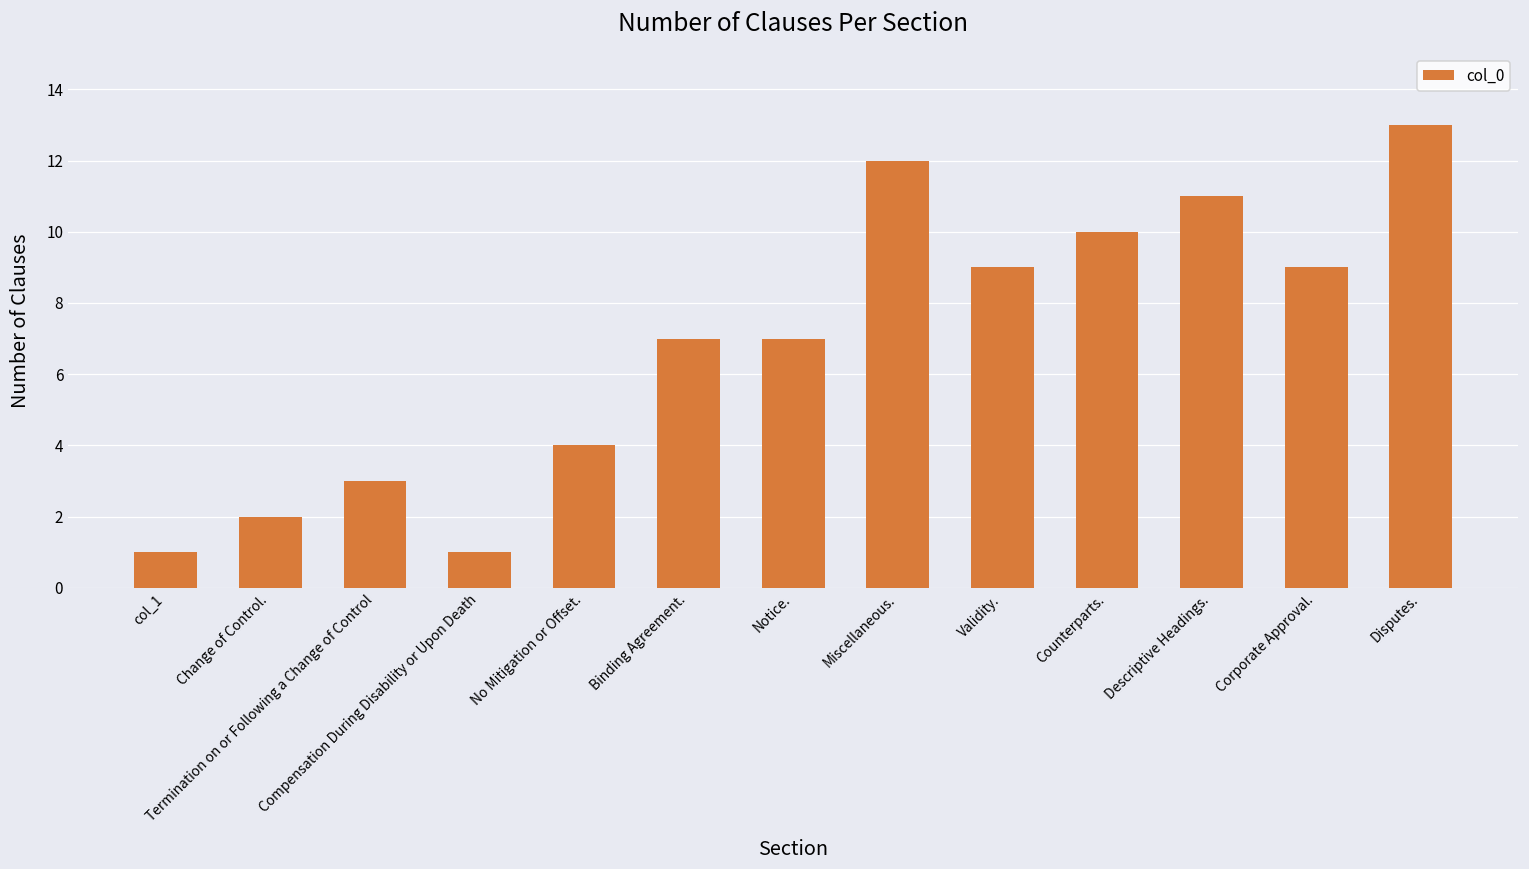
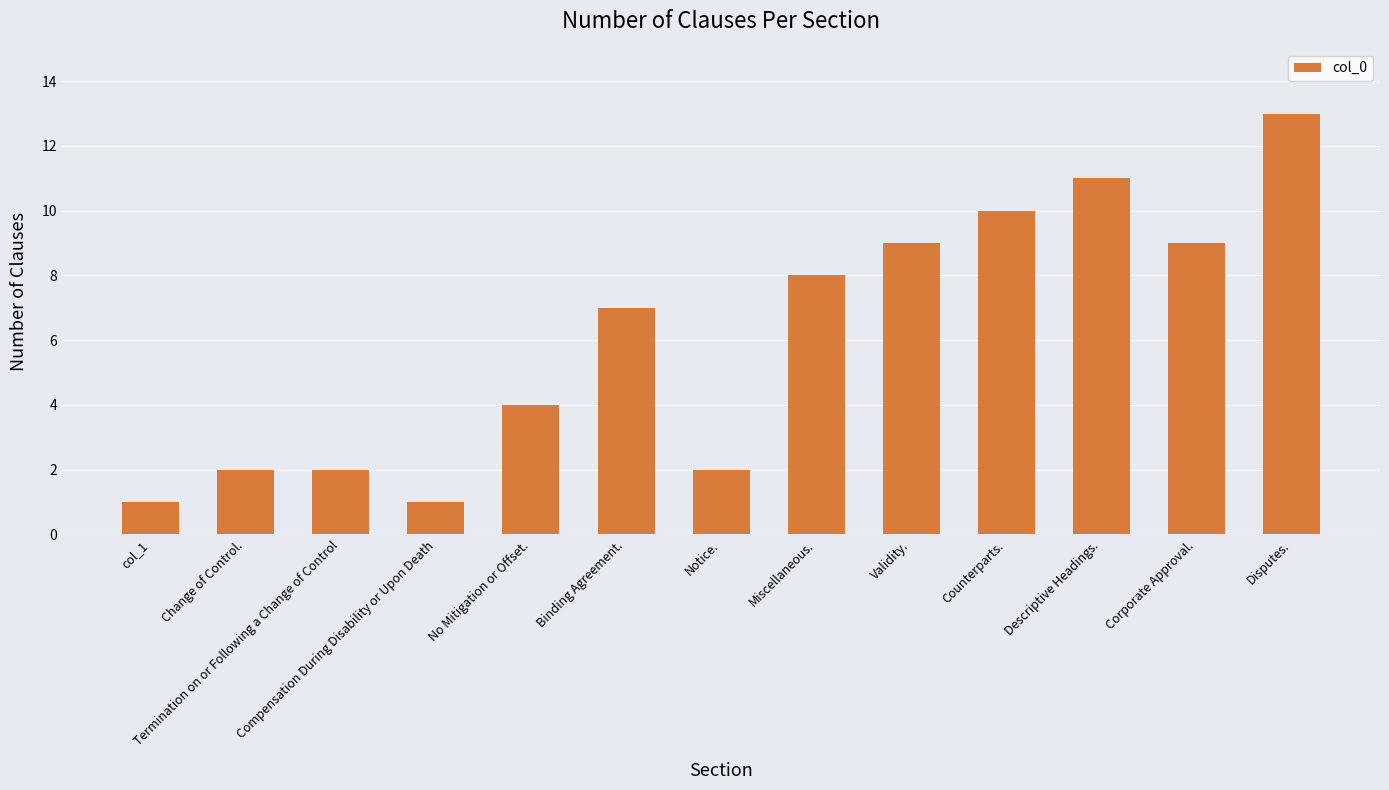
  {
    "col_1": 1,
    "Change of Control.": 2,
-   "Termination on or Following a Change of Control": 3,
+   "Termination on or Following a Change of Control": 2,
    "Compensation During Disability or Upon Death": 1,
    "No Mitigation or Offset.": 4,
    "Binding Agreement.": 7,
-   "Notice.": 7,
-   "Miscellaneous.": 12,
+   "Notice.": 2,
+   "Miscellaneous.": 8,
    "Validity.": 9,
    "Counterparts.": 10,
    "Descriptive Headings.": 11,
    "Corporate Approval.": 9,
    "Disputes.": 13
  }
